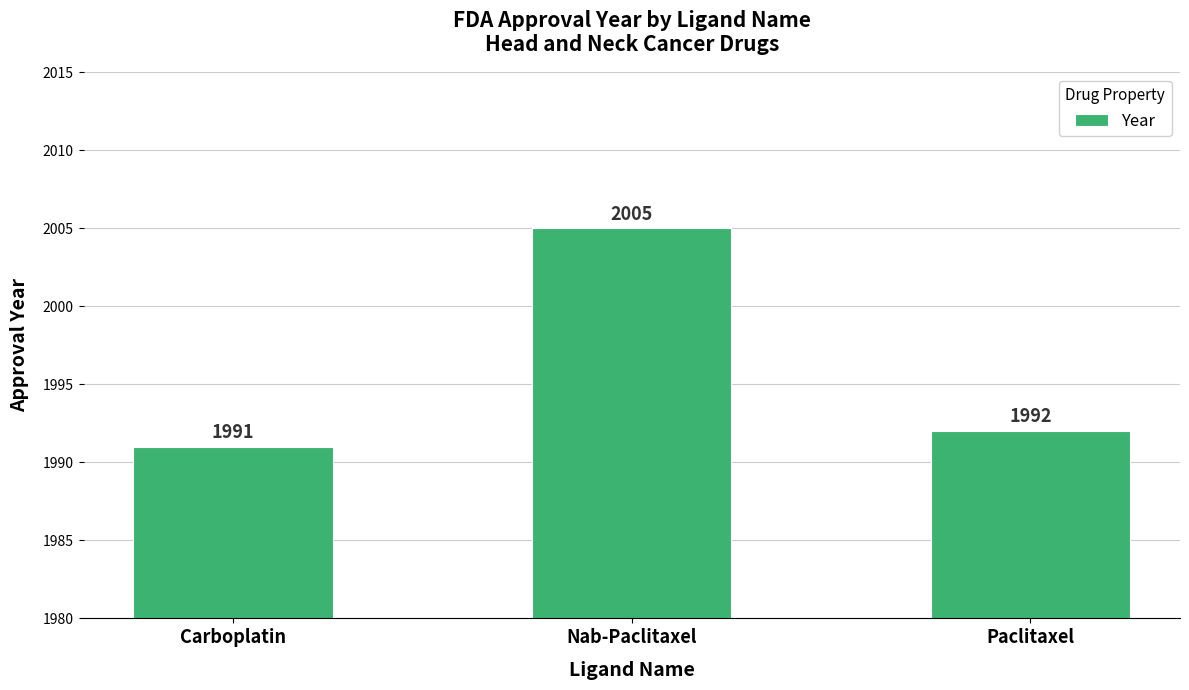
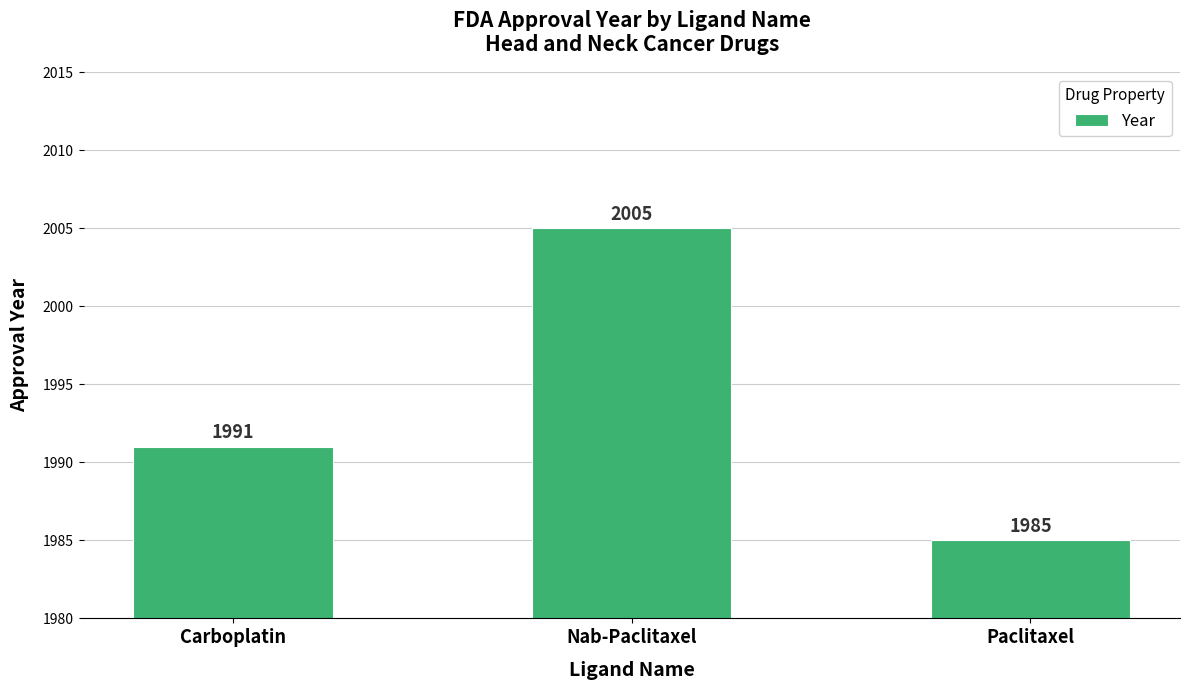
  {
    "Carboplatin": 1991,
    "Nab-Paclitaxel": 2005,
-   "Paclitaxel": 1992
+   "Paclitaxel": 1985
  }
